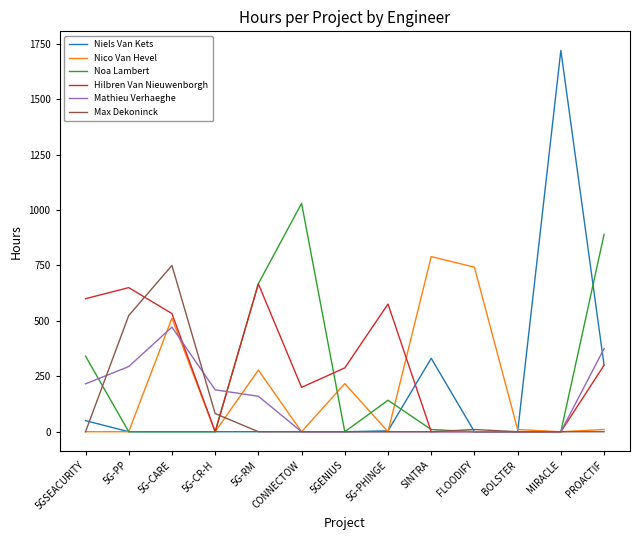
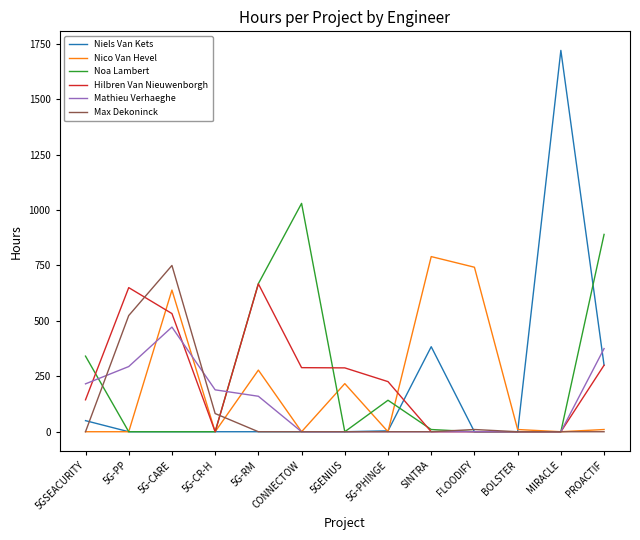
  {
    "Niels Van Kets": {
      "5GSEACURITY": 50,
-     "SINTRA": 330,
+     "SINTRA": 380,
      "MIRACLE": 1720
    },
    "Nico Van Hevel": {
-     "5G-CARE": 510,
+     "5G-CARE": 640,
      "5G-RM": 280,
      "5GENIUS": 220,
      "SINTRA": 790,
      "FLOODIFY": 740
    },
    "Noa Lambert": {
      "5GSEACURITY": 340,
      "CONNECTOW": 1030,
      "5G-PHINGE": 140,
      "PROACTIF": 890
    },
    "Hilbren Van Nieuwenborgh": {
-     "5GSEACURITY": 600,
+     "5GSEACURITY": 140,
      "5G-PP": 650,
      "5G-CARE": 530,
-     "CONNECTOW": 200,
+     "CONNECTOW": 290,
      "5GENIUS": 290,
-     "5G-PHINGE": 580
+     "5G-PHINGE": 230
    },
    "Mathieu Verhaeghe": {
      "5GSEACURITY": 220,
      "5G-PP": 290,
      "5G-CARE": 470,
      "5G-CR-H": 190,
      "5G-RM": 160,
      "PROACTIF": 380
    },
    "Max Dekoninck": {
      "5G-PP": 520,
      "5G-CARE": 750,
      "5G-CR-H": 80
    }
  }
